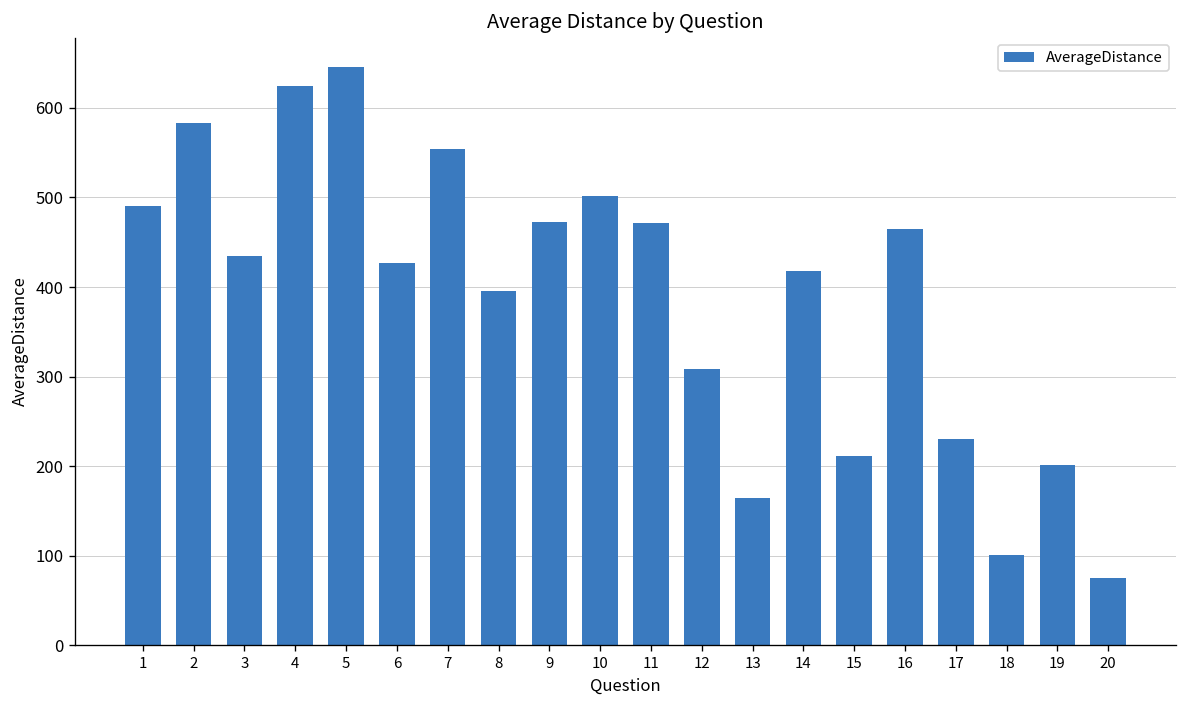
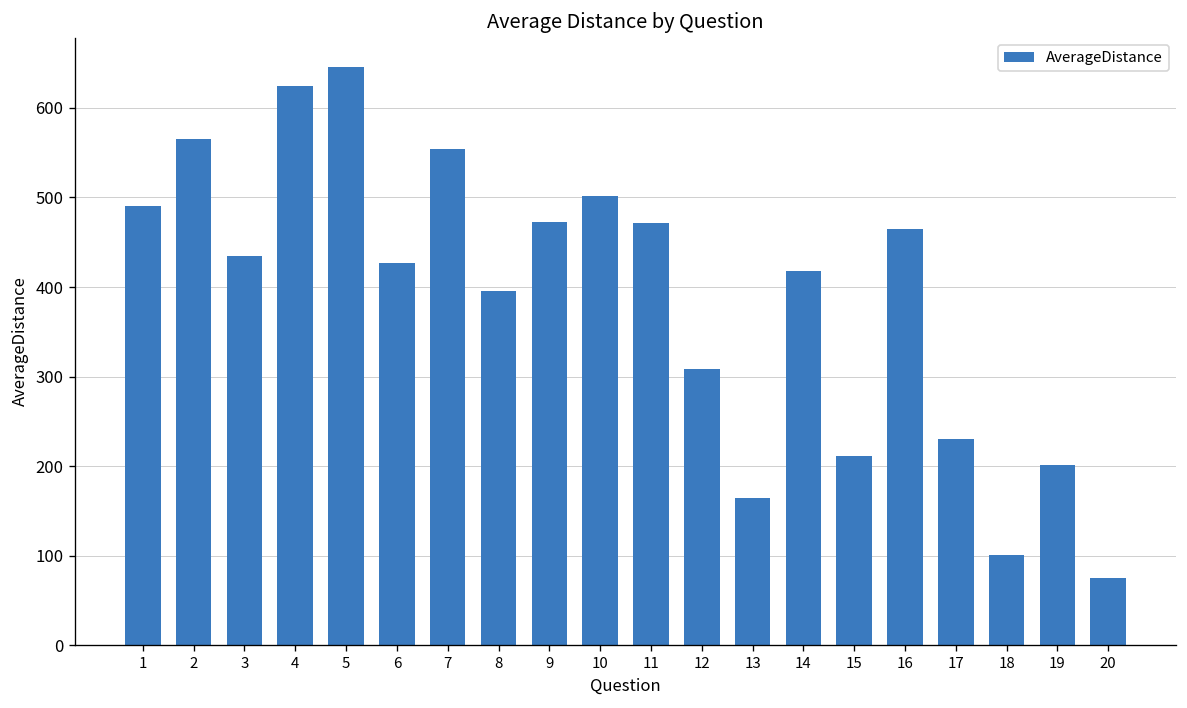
  {
    "1": 490,
-   "2": 580,
+   "2": 570,
    "3": 430,
    "4": 620,
    "5": 650,
    "6": 430,
    "7": 550,
    "8": 400,
    "9": 470,
    "10": 500,
    "11": 470,
    "12": 310,
    "13": 160,
    "14": 420,
    "15": 210,
    "16": 460,
    "17": 230,
    "18": 100,
    "19": 200,
    "20": 70
  }
